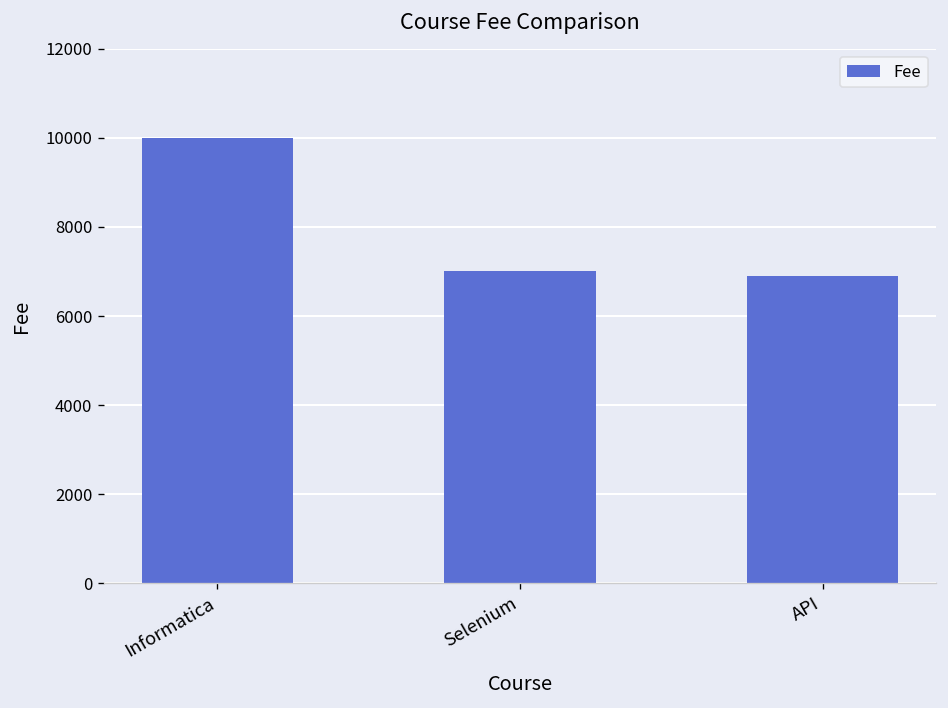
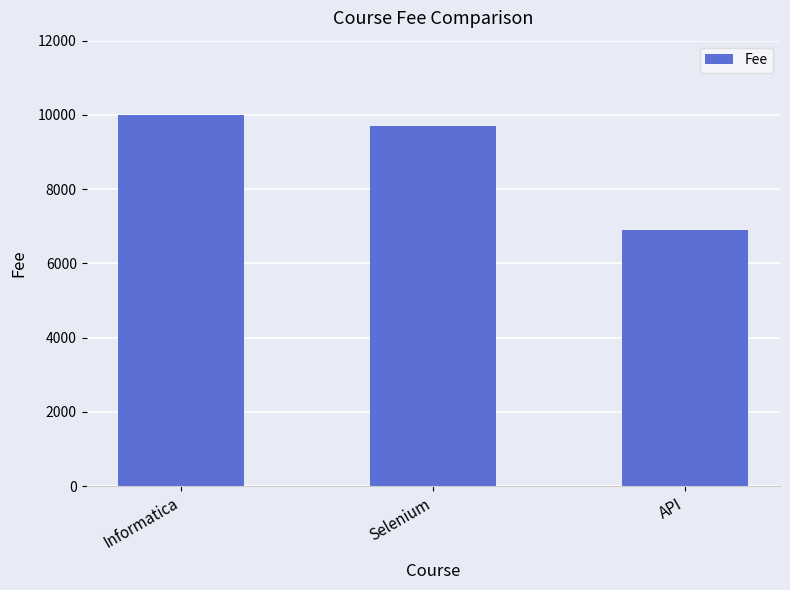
  {
    "Informatica": 10000,
-   "Selenium": 7000,
+   "Selenium": 9700,
    "API": 6900
  }
